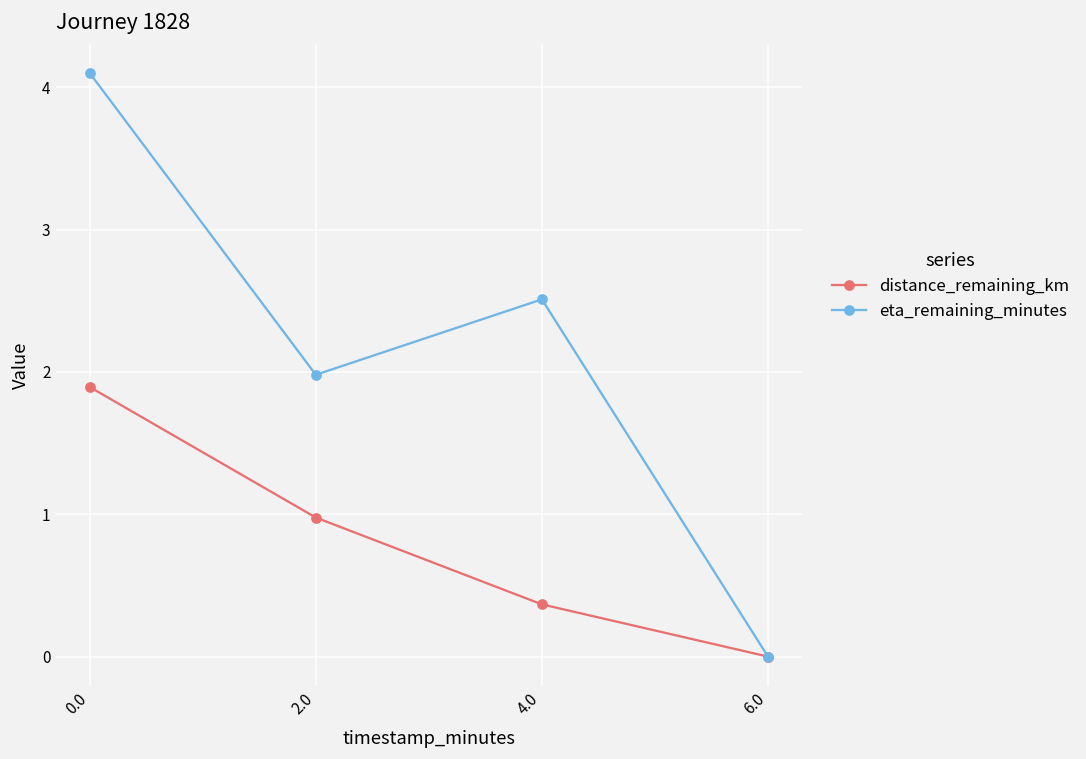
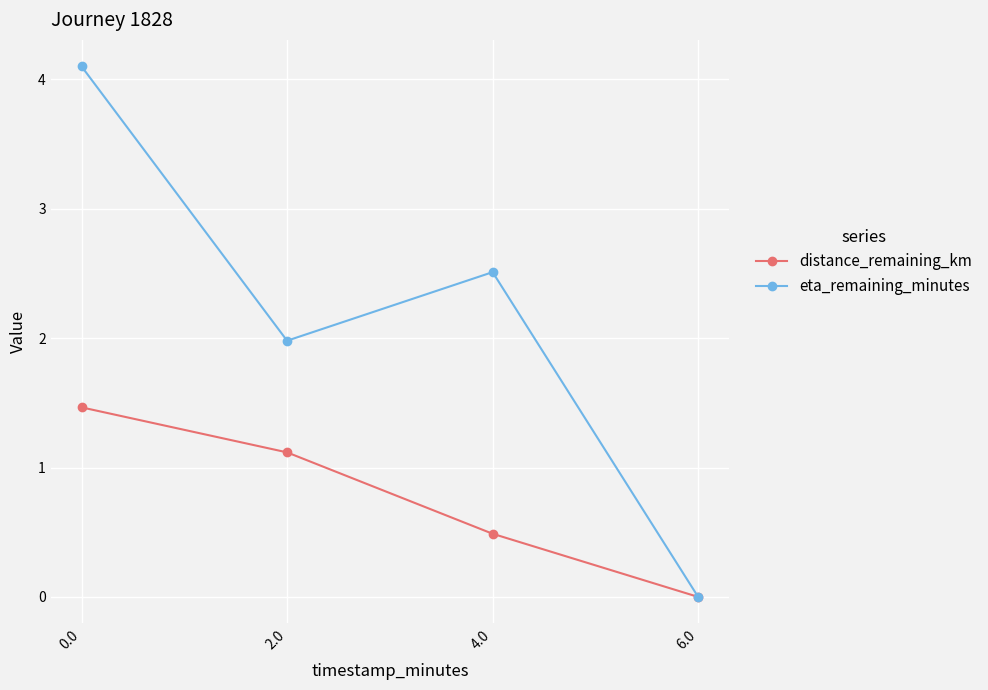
  {
    "distance_remaining_km": {
-     "0.0": 1.89,
-     "2.0": 0.98,
-     "4.0": 0.37
+     "0.0": 1.47,
+     "2.0": 1.12,
+     "4.0": 0.49
    },
    "eta_remaining_minutes": {
      "0.0": 4.10,
      "2.0": 1.98,
      "4.0": 2.51
    }
  }
